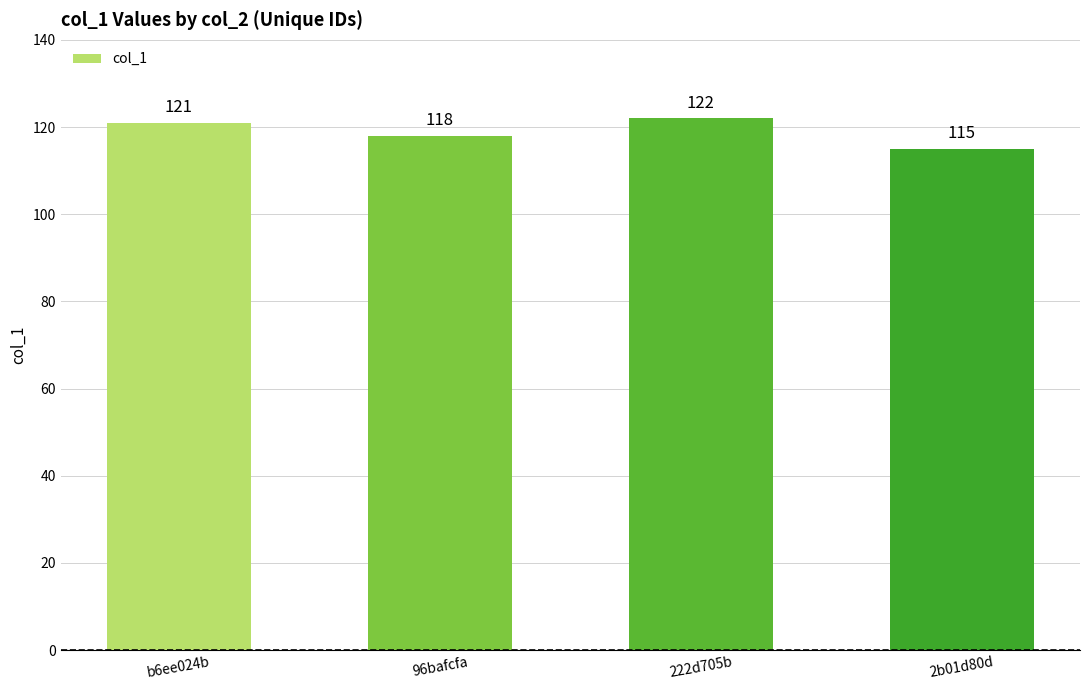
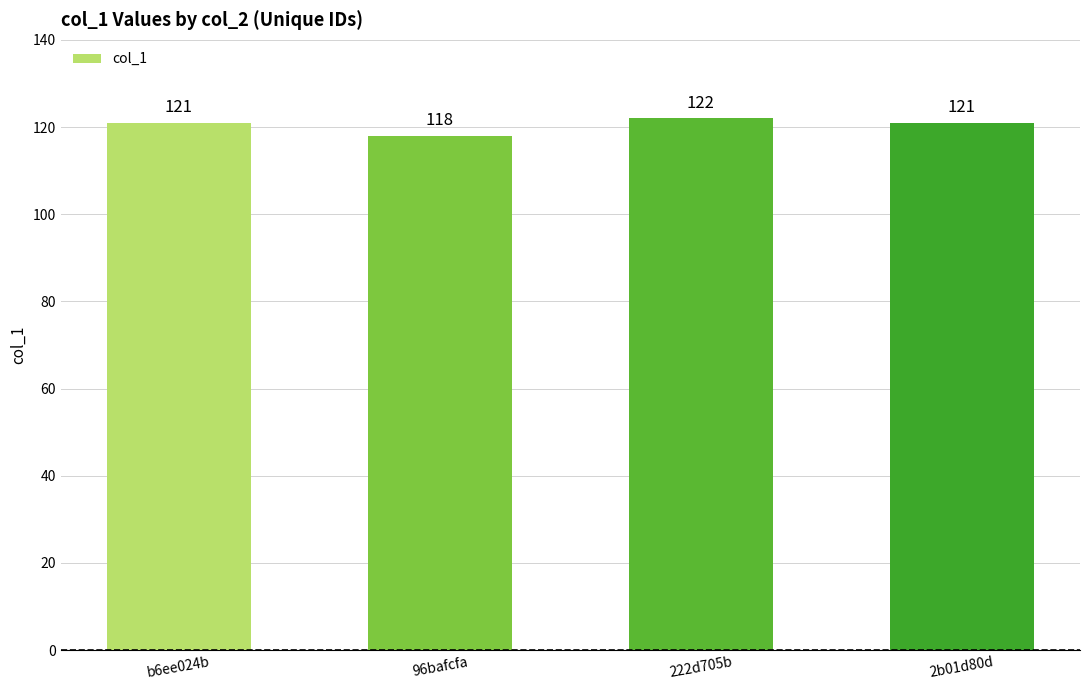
  {
    "b6ee024b": 121,
    "96bafcfa": 118,
    "222d705b": 122,
-   "2b01d80d": 115
+   "2b01d80d": 121
  }
